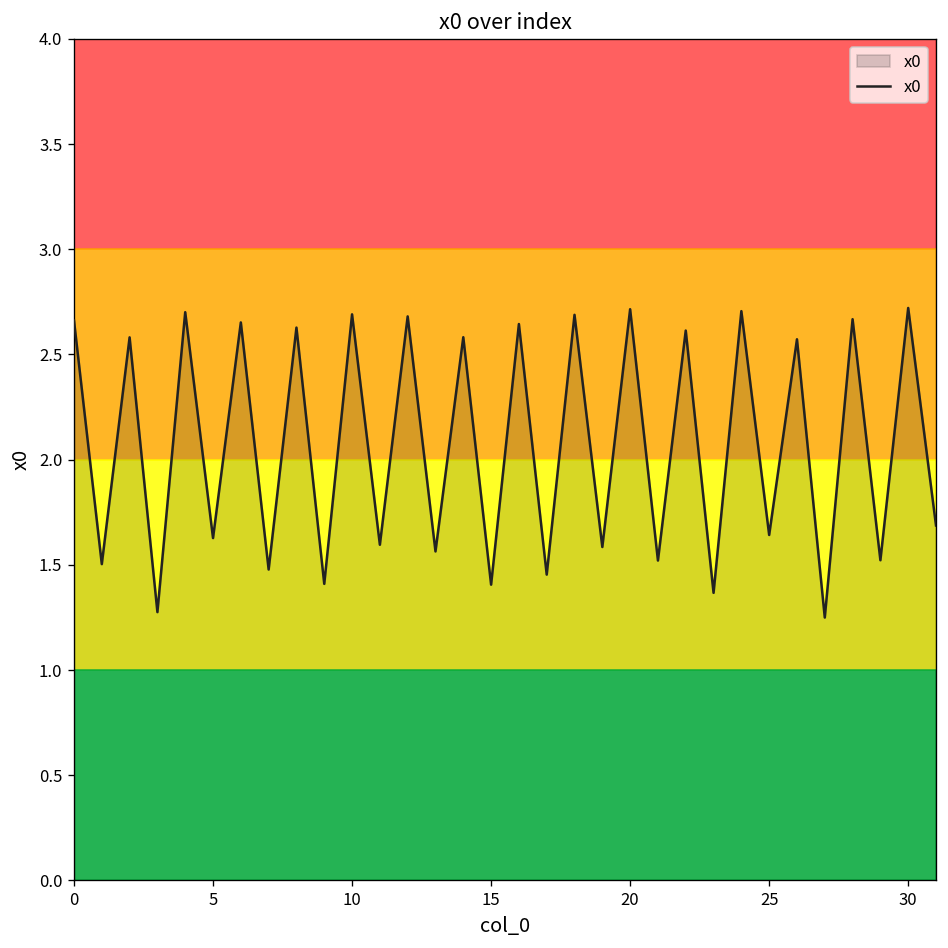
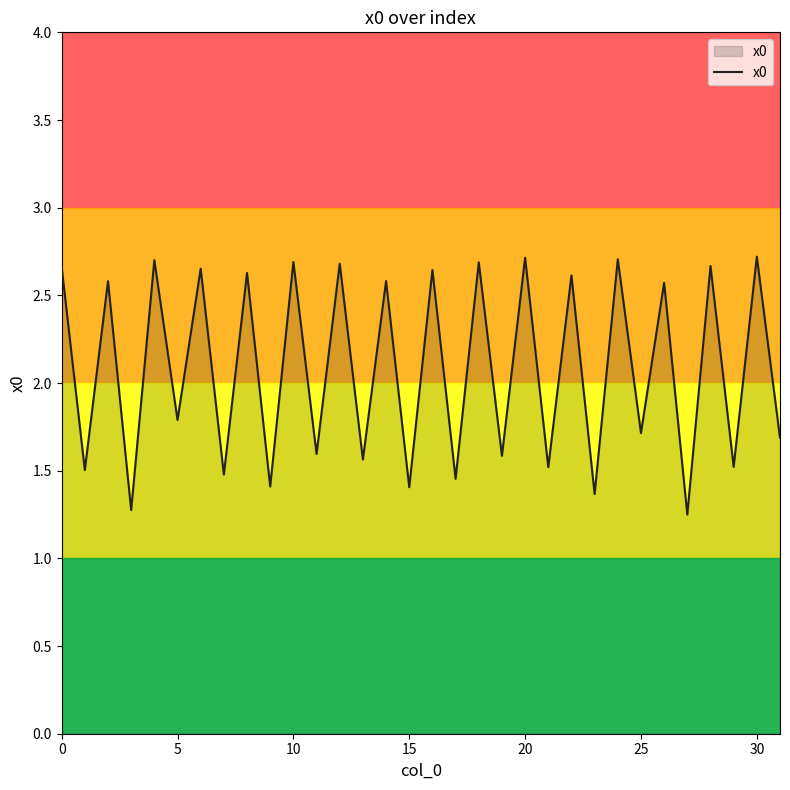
  {
    "0": 2.66,
-   "5": 1.63,
+   "5": 1.79,
    "10": 2.69,
    "15": 1.41,
    "20": 2.71,
-   "25": 1.64,
+   "25": 1.71,
    "30": 2.72
  }
